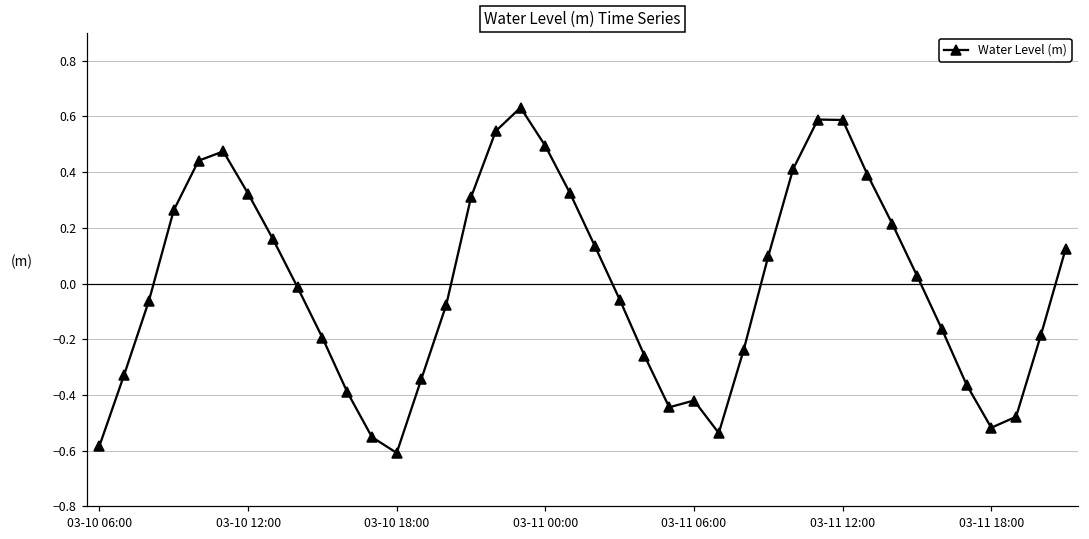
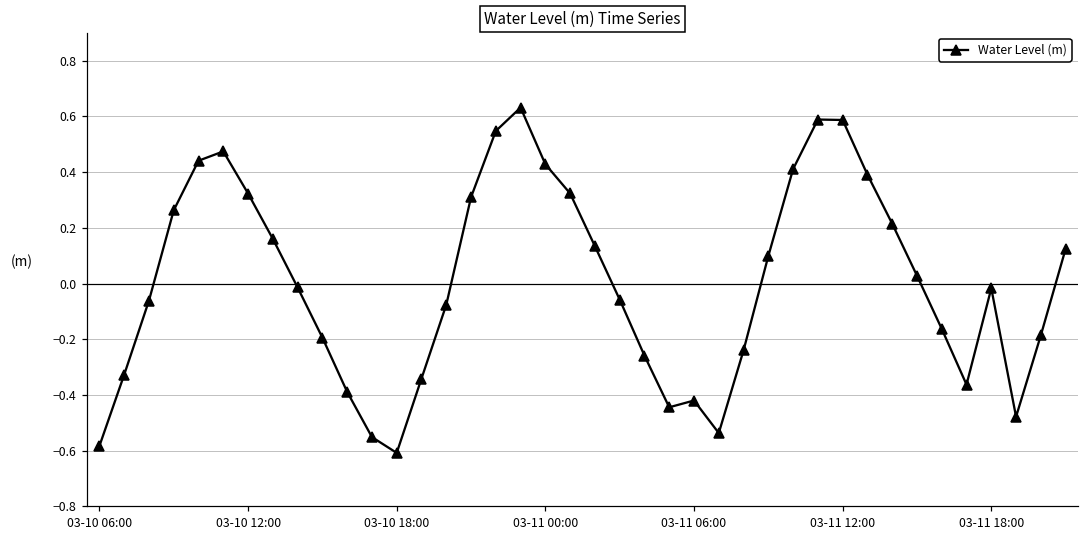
  {
    "03-10 06:00": -0.58,
    "03-10 12:00": 0.32,
    "03-10 18:00": -0.61,
-   "03-11 00:00": 0.49,
+   "03-11 00:00": 0.43,
    "03-11 06:00": -0.42,
    "03-11 12:00": 0.59,
-   "03-11 18:00": -0.52
+   "03-11 18:00": -0.02
  }
